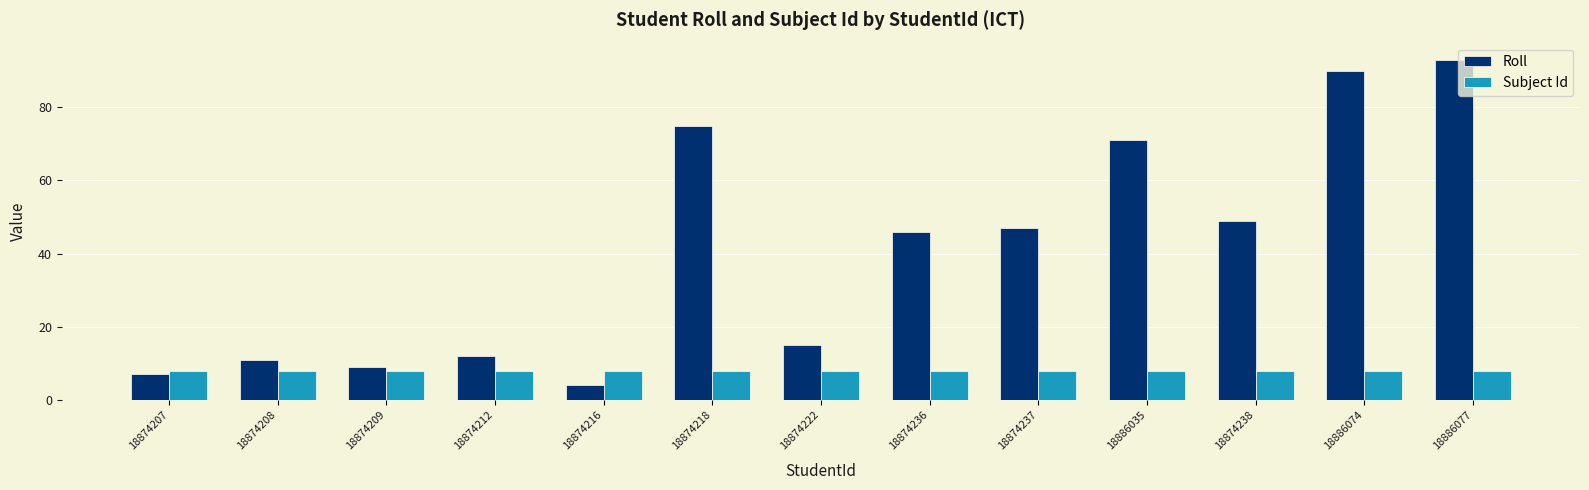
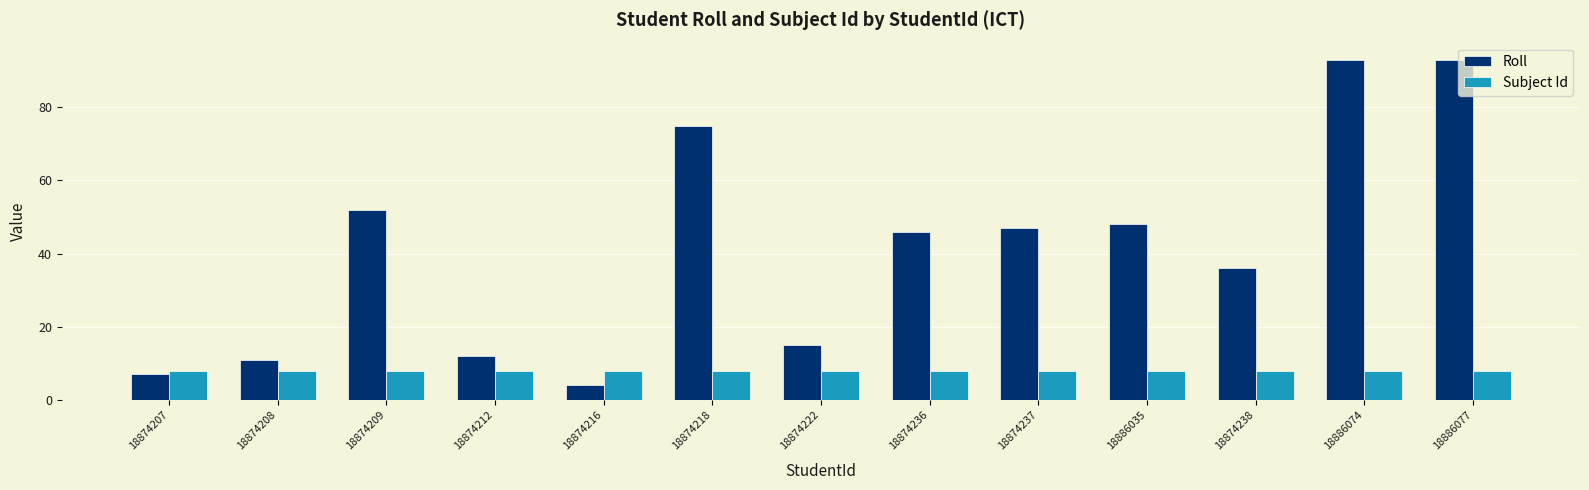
  {
    "Roll": {
      "18874207": 7,
      "18874208": 11,
-     "18874209": 9,
+     "18874209": 52,
      "18874212": 12,
      "18874216": 4,
      "18874218": 75,
      "18874222": 15,
      "18874236": 46,
      "18874237": 47,
-     "18886035": 71,
-     "18874238": 49,
-     "18886074": 90,
+     "18886035": 48,
+     "18874238": 36,
+     "18886074": 93,
      "18886077": 93
    },
    "Subject Id": {
      "18874207": 8,
      "18874208": 8,
      "18874209": 8,
      "18874212": 8,
      "18874216": 8,
      "18874218": 8,
      "18874222": 8,
      "18874236": 8,
      "18874237": 8,
      "18886035": 8,
      "18874238": 8,
      "18886074": 8,
      "18886077": 8
    }
  }
